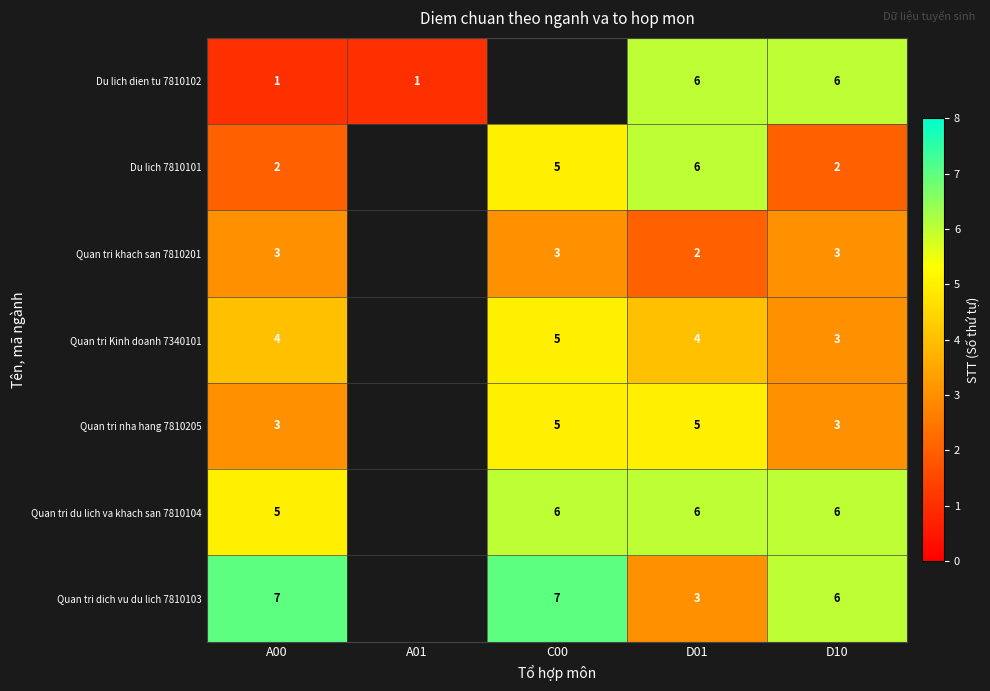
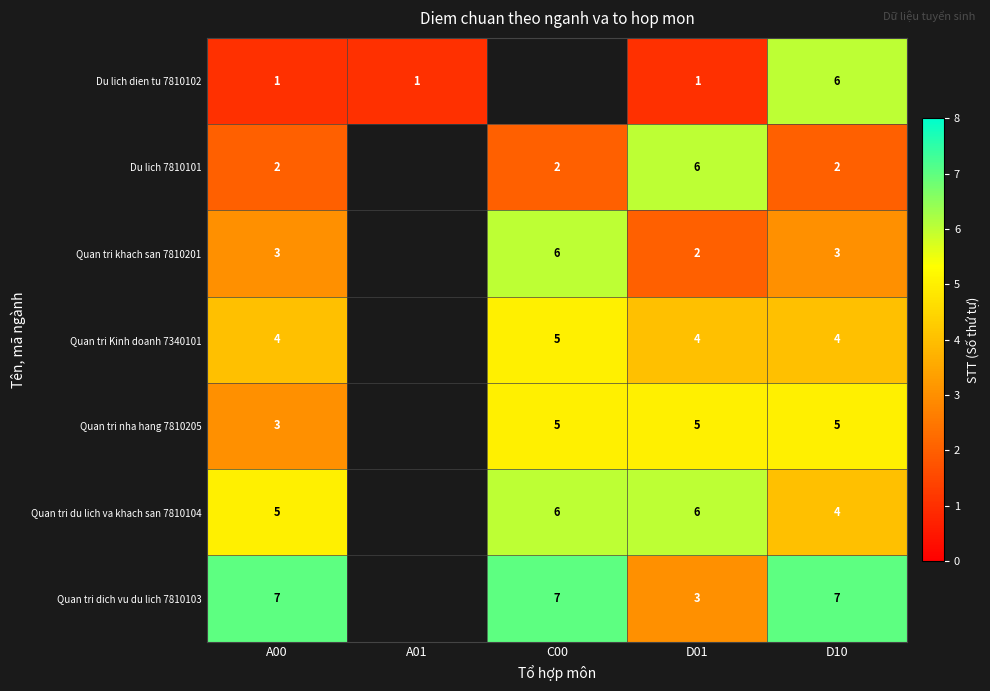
  {
    "Du lich dien tu 7810102": {
      "A00": 1,
      "A01": 1,
-     "D01": 6,
+     "D01": 1,
      "D10": 6
    },
    "Du lich 7810101": {
      "A00": 2,
-     "C00": 5,
+     "C00": 2,
      "D01": 6,
      "D10": 2
    },
    "Quan tri khach san 7810201": {
      "A00": 3,
-     "C00": 3,
+     "C00": 6,
      "D01": 2,
      "D10": 3
    },
    "Quan tri Kinh doanh 7340101": {
      "A00": 4,
      "C00": 5,
      "D01": 4,
-     "D10": 3
+     "D10": 4
    },
    "Quan tri nha hang 7810205": {
      "A00": 3,
      "C00": 5,
      "D01": 5,
-     "D10": 3
+     "D10": 5
    },
    "Quan tri du lich va khach san 7810104": {
      "A00": 5,
      "C00": 6,
      "D01": 6,
-     "D10": 6
+     "D10": 4
    },
    "Quan tri dich vu du lich 7810103": {
      "A00": 7,
      "C00": 7,
      "D01": 3,
-     "D10": 6
+     "D10": 7
    }
  }
